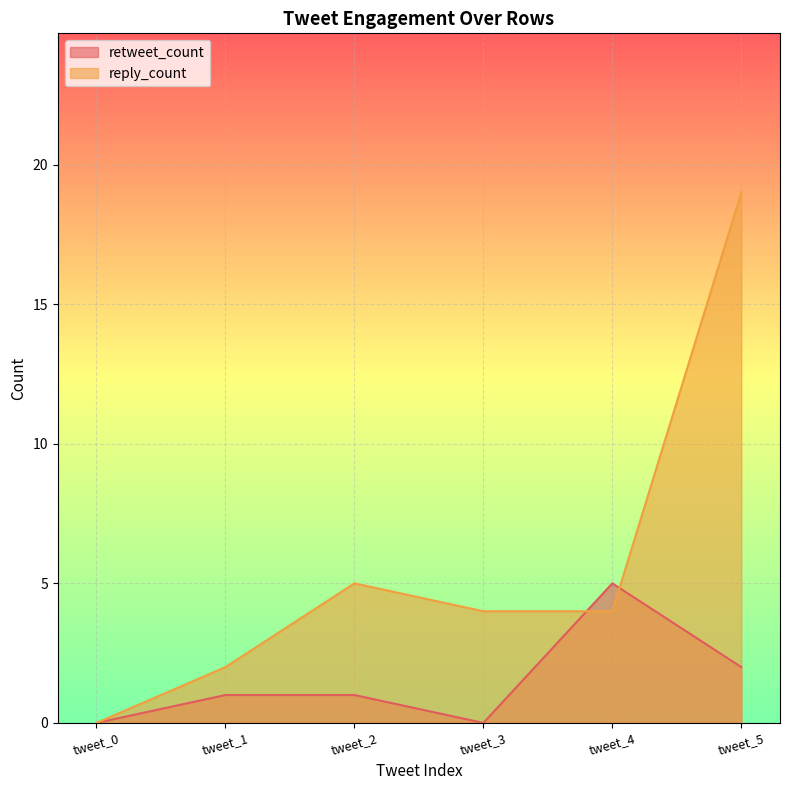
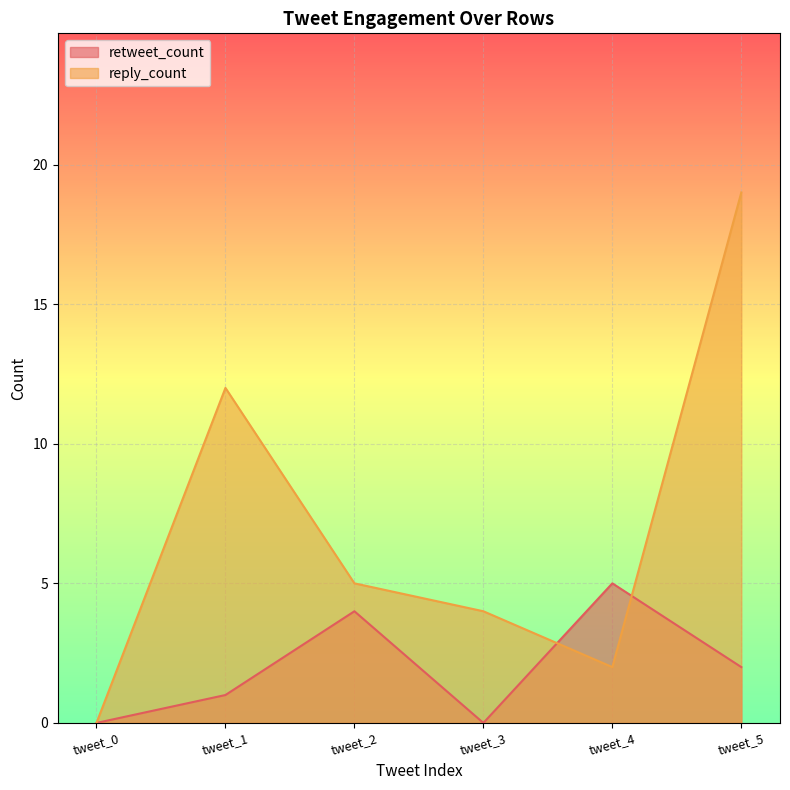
  {
    "retweet_count": {
      "tweet_1": 1,
-     "tweet_2": 1,
+     "tweet_2": 4,
      "tweet_3": 0,
      "tweet_4": 5,
      "tweet_5": 2
    },
    "reply_count": {
-     "tweet_1": 2,
+     "tweet_1": 12,
      "tweet_2": 5,
      "tweet_3": 4,
-     "tweet_4": 4,
+     "tweet_4": 2,
      "tweet_5": 19
    }
  }
